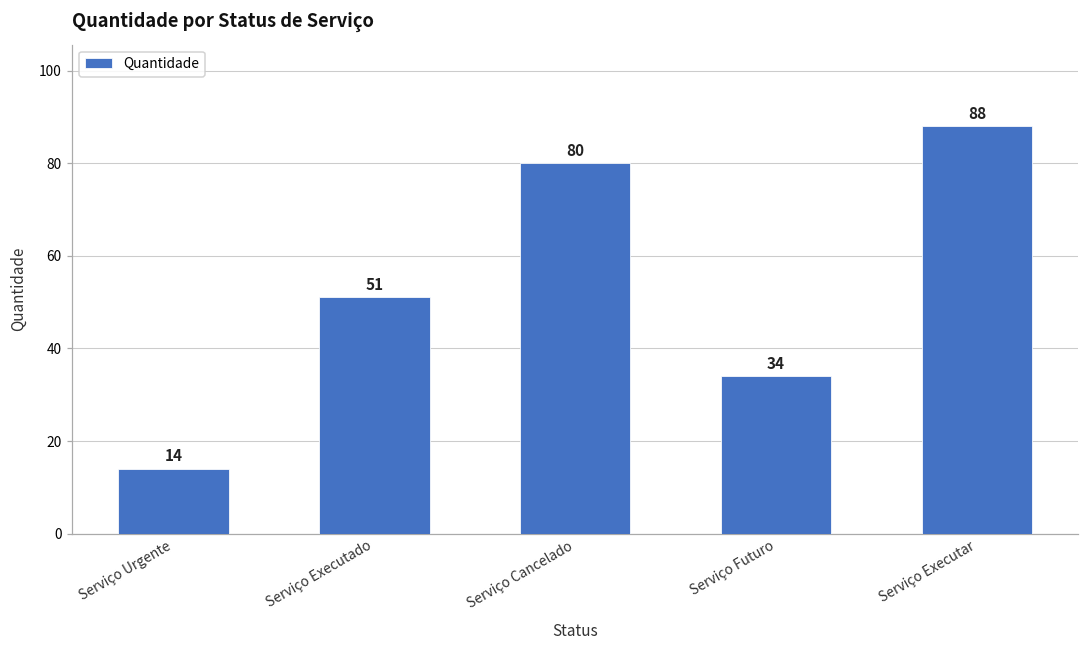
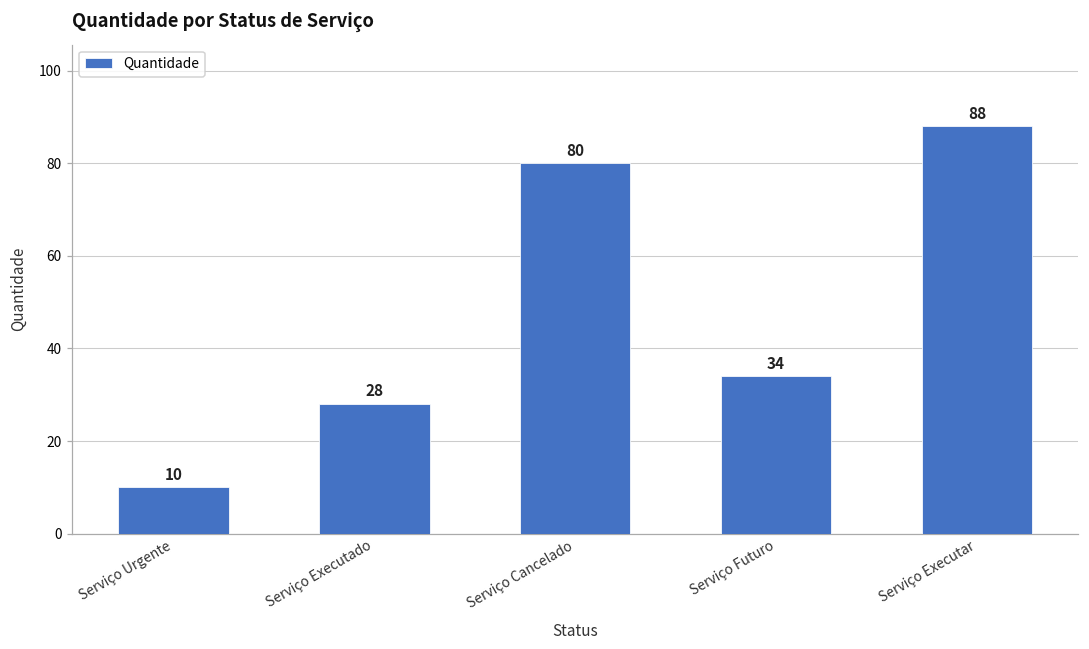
  {
-   "Serviço Urgente": 14,
-   "Serviço Executado": 51,
+   "Serviço Urgente": 10,
+   "Serviço Executado": 28,
    "Serviço Cancelado": 80,
    "Serviço Futuro": 34,
    "Serviço Executar": 88
  }
